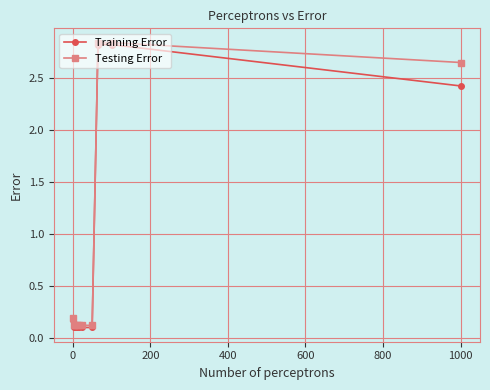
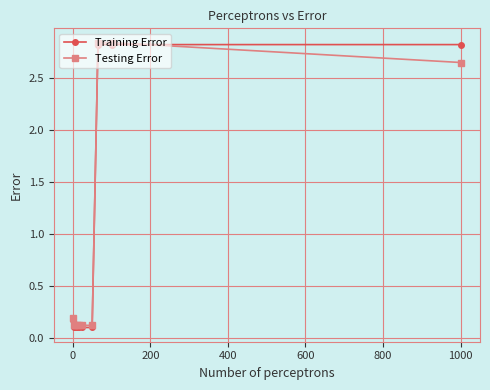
  {
    "Training Error": {
-     "1000": 2.43
+     "1000": 2.83
    },
    "Testing Error": {
      "1000": 2.65
    }
  }
